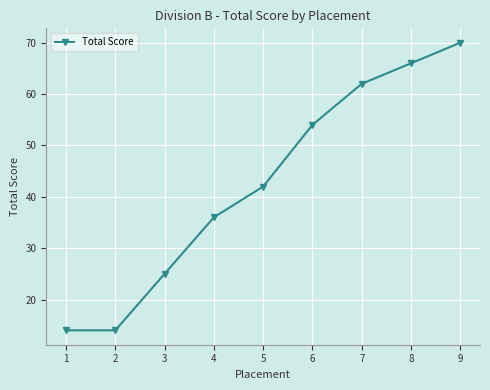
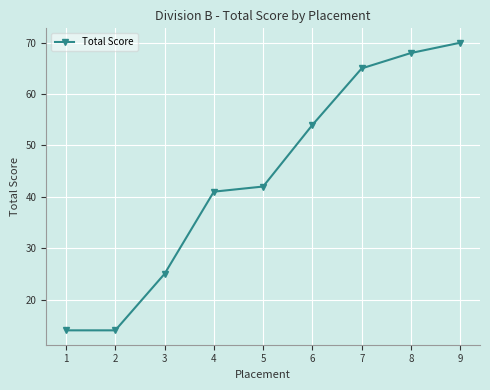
  {
    "1": 14,
    "2": 14,
    "3": 25,
-   "4": 36,
+   "4": 41,
    "5": 42,
    "6": 54,
-   "7": 62,
-   "8": 66,
+   "7": 65,
+   "8": 68,
    "9": 70
  }
